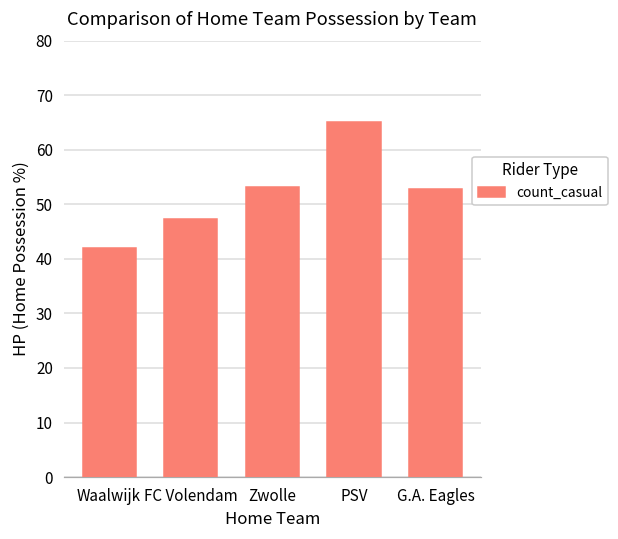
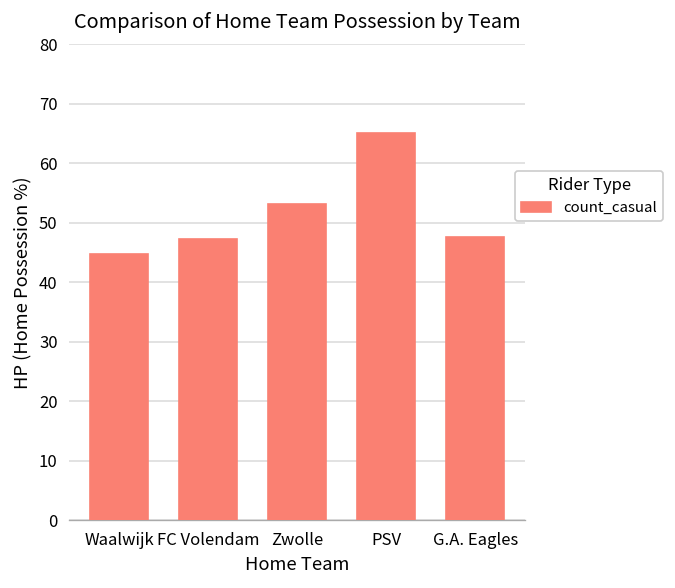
  {
-   "Waalwijk": 42,
+   "Waalwijk": 45,
    "FC Volendam": 47,
    "Zwolle": 53,
    "PSV": 65,
-   "G.A. Eagles": 53
+   "G.A. Eagles": 48
  }
